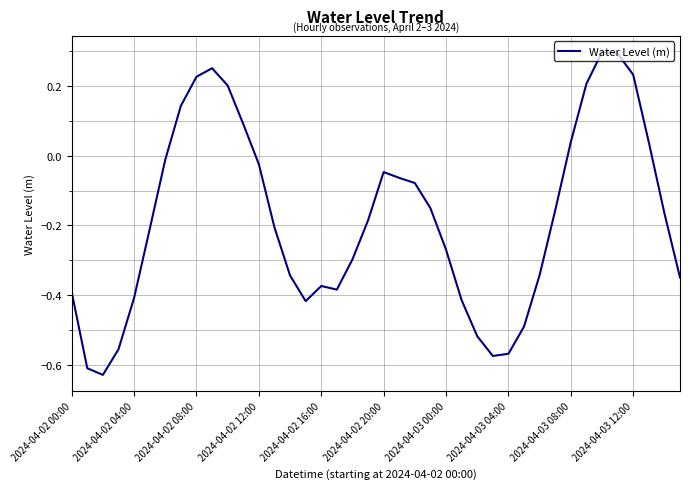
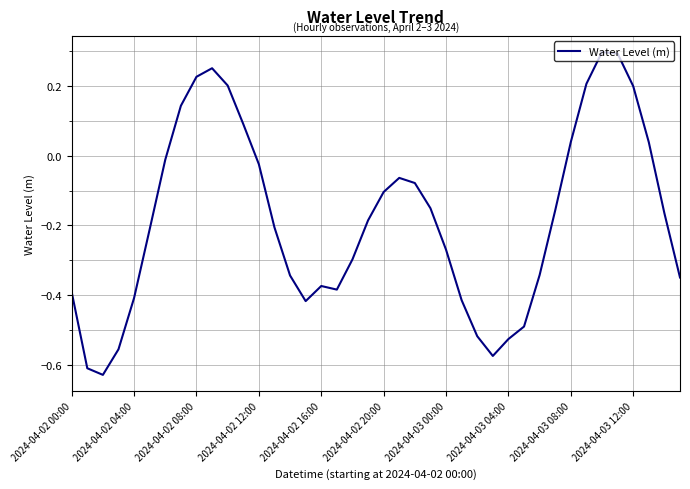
  {
    "2024-04-02 00:00": -0.39,
    "2024-04-02 04:00": -0.41,
    "2024-04-02 08:00": 0.23,
    "2024-04-02 12:00": -0.02,
    "2024-04-02 16:00": -0.37,
-   "2024-04-02 20:00": -0.05,
+   "2024-04-02 20:00": -0.10,
    "2024-04-03 00:00": -0.27,
-   "2024-04-03 04:00": -0.57,
+   "2024-04-03 04:00": -0.53,
    "2024-04-03 08:00": 0.04,
-   "2024-04-03 12:00": 0.23
+   "2024-04-03 12:00": 0.20
  }
